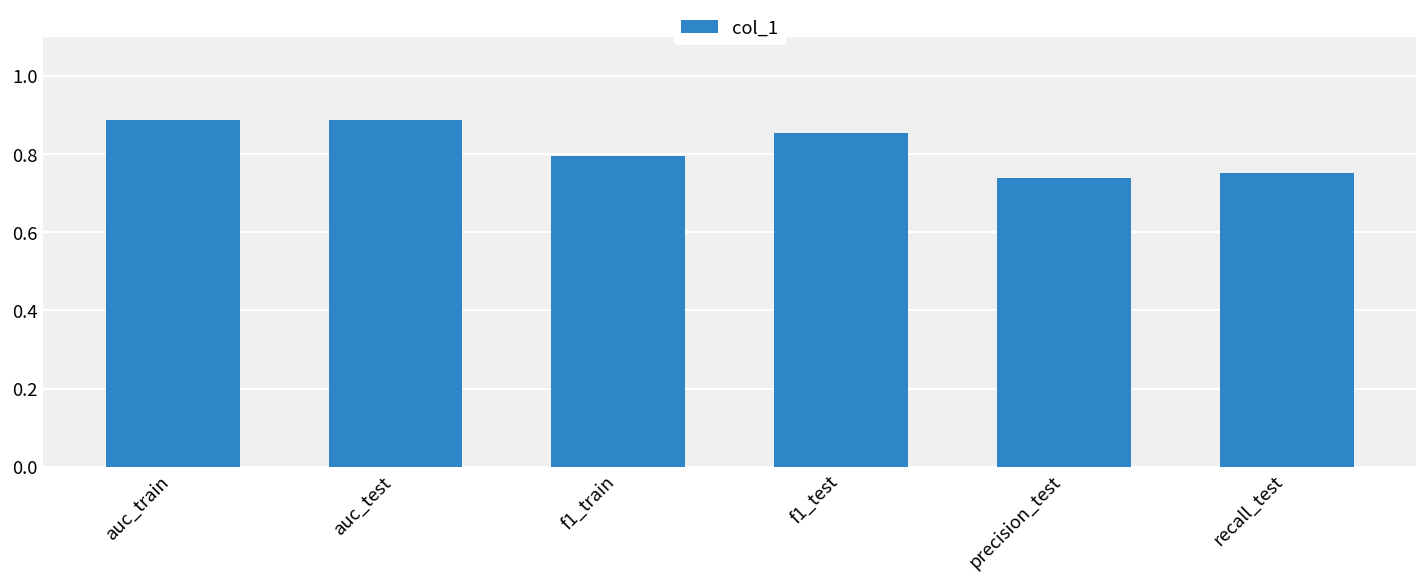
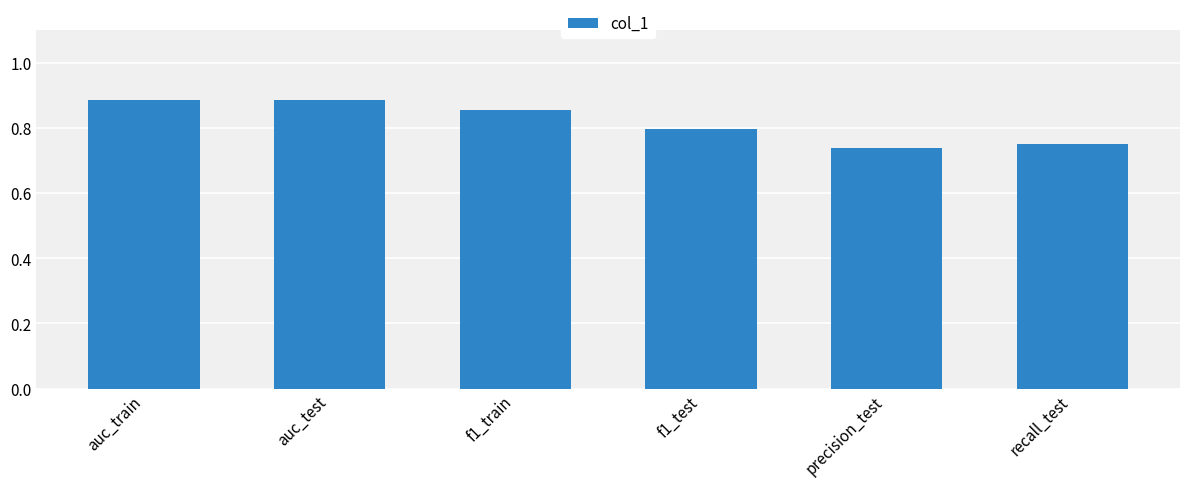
  {
    "auc_train": 0.89,
    "auc_test": 0.89,
-   "f1_train": 0.79,
-   "f1_test": 0.85,
+   "f1_train": 0.86,
+   "f1_test": 0.80,
    "precision_test": 0.74,
    "recall_test": 0.75
  }
